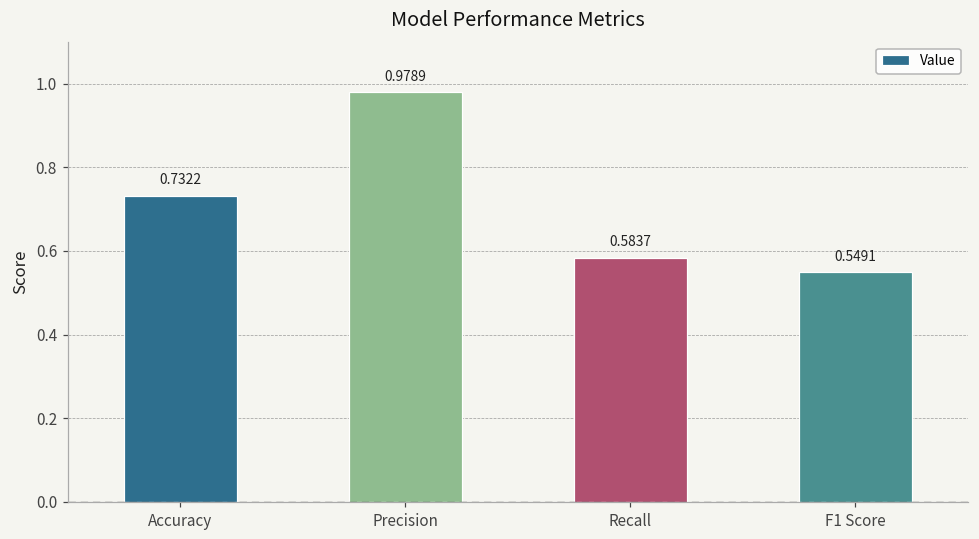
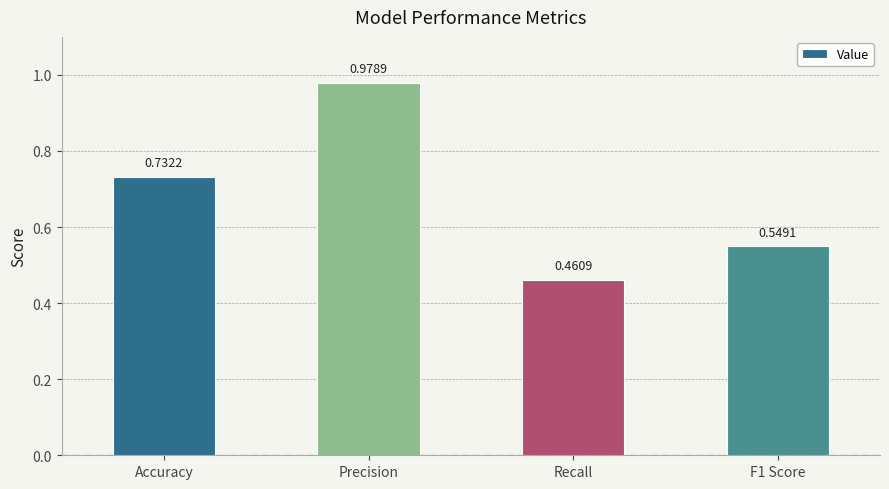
  {
    "Accuracy": 0.7322,
    "Precision": 0.9789,
-   "Recall": 0.5837,
+   "Recall": 0.4609,
    "F1 Score": 0.5491
  }
